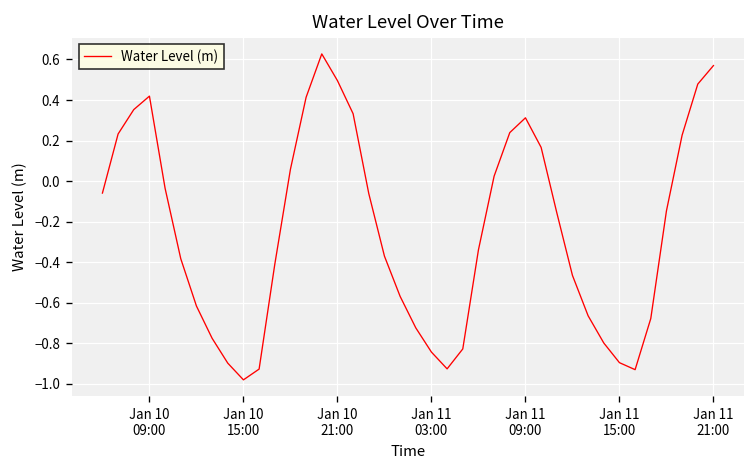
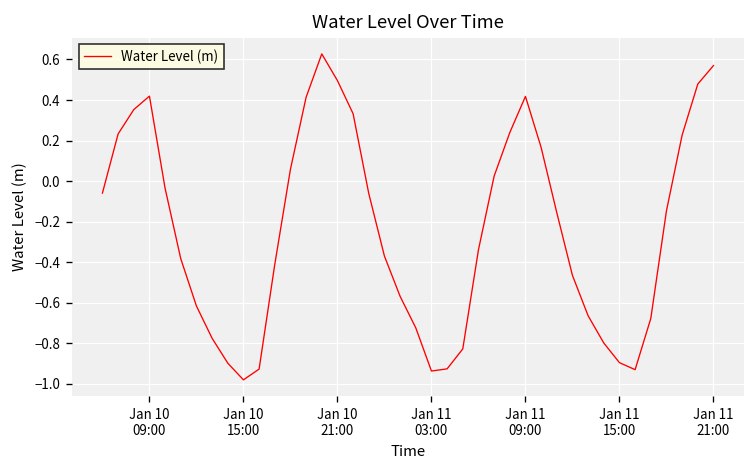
  {
    "Jan 10 09:00": 0.42,
    "Jan 10 15:00": -0.98,
    "Jan 10 21:00": 0.50,
-   "Jan 11 03:00": -0.84,
-   "Jan 11 09:00": 0.31,
+   "Jan 11 03:00": -0.94,
+   "Jan 11 09:00": 0.42,
    "Jan 11 15:00": -0.89,
    "Jan 11 21:00": 0.57
  }
